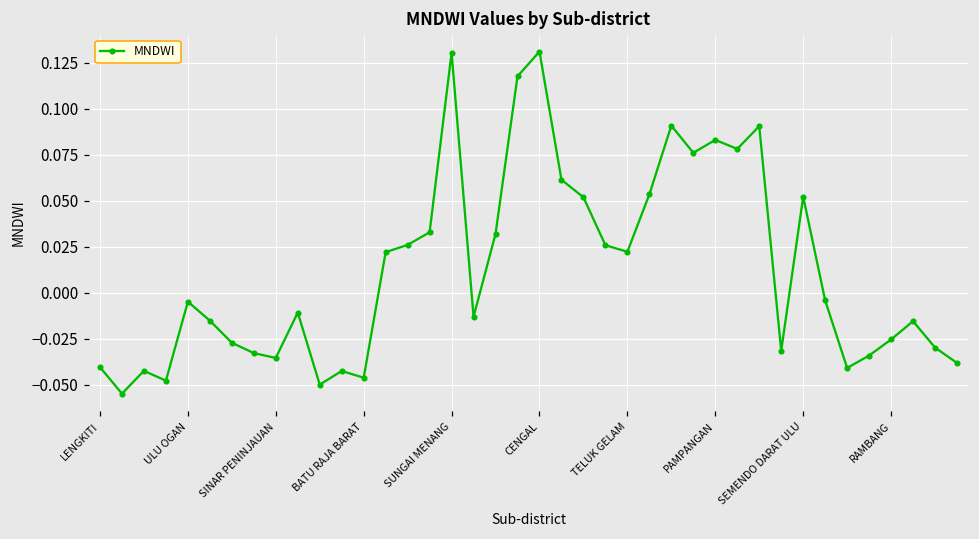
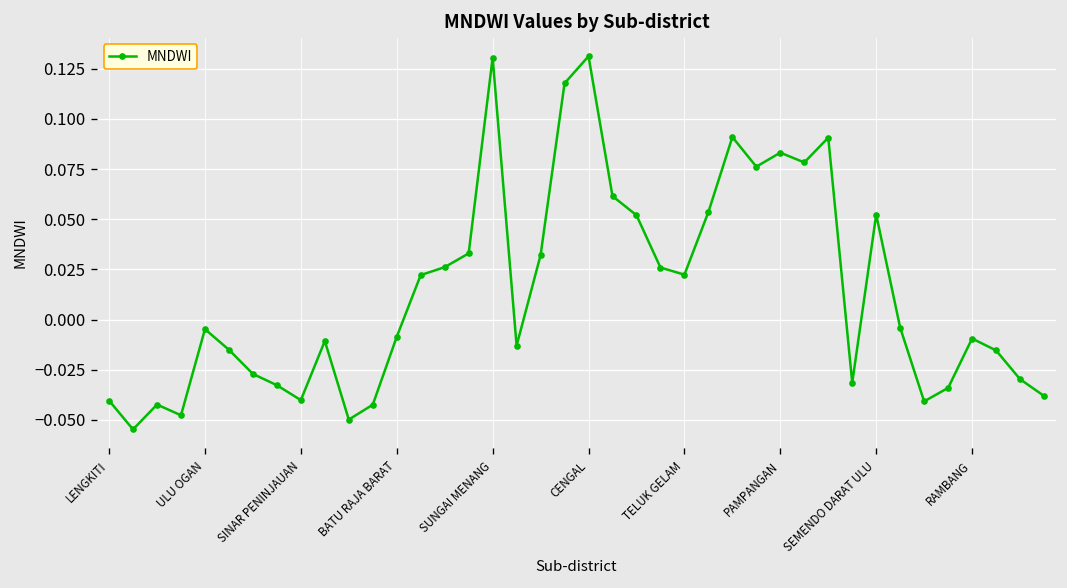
  {
    "LENGKITI": -0.040,
    "ULU OGAN": -0.005,
-   "SINAR PENINJAUAN": -0.035,
-   "BATU RAJA BARAT": -0.046,
+   "SINAR PENINJAUAN": -0.040,
+   "BATU RAJA BARAT": -0.009,
    "SUNGAI MENANG": 0.131,
    "CENGAL": 0.131,
    "TELUK GELAM": 0.022,
    "PAMPANGAN": 0.083,
    "SEMENDO DARAT ULU": 0.052,
-   "RAMBANG": -0.025
+   "RAMBANG": -0.009
  }
